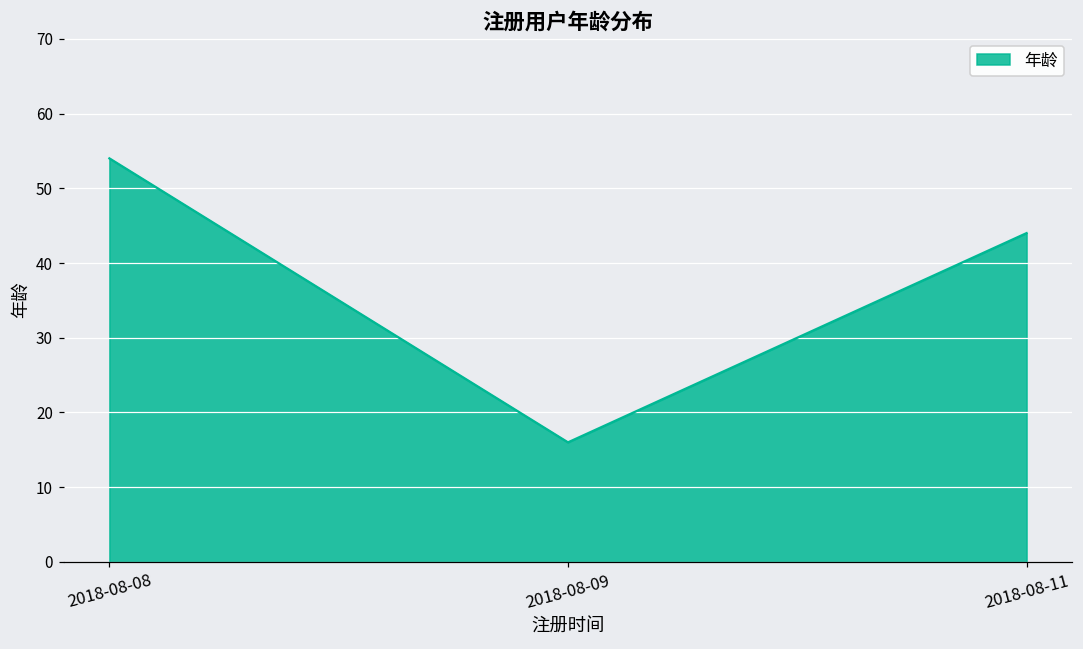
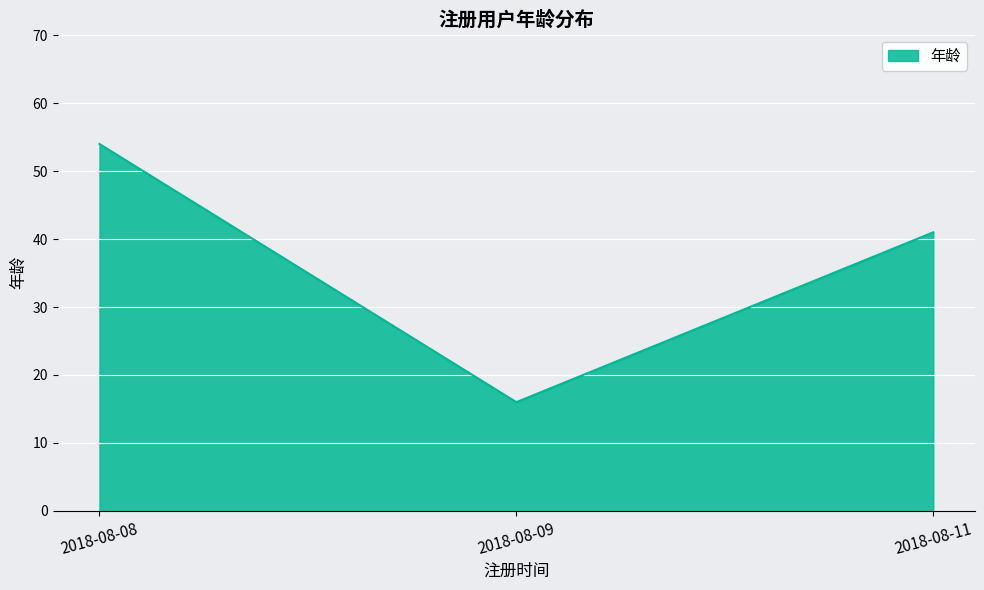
  {
    "2018-08-08": 54,
    "2018-08-09": 16,
-   "2018-08-11": 44
+   "2018-08-11": 41
  }
